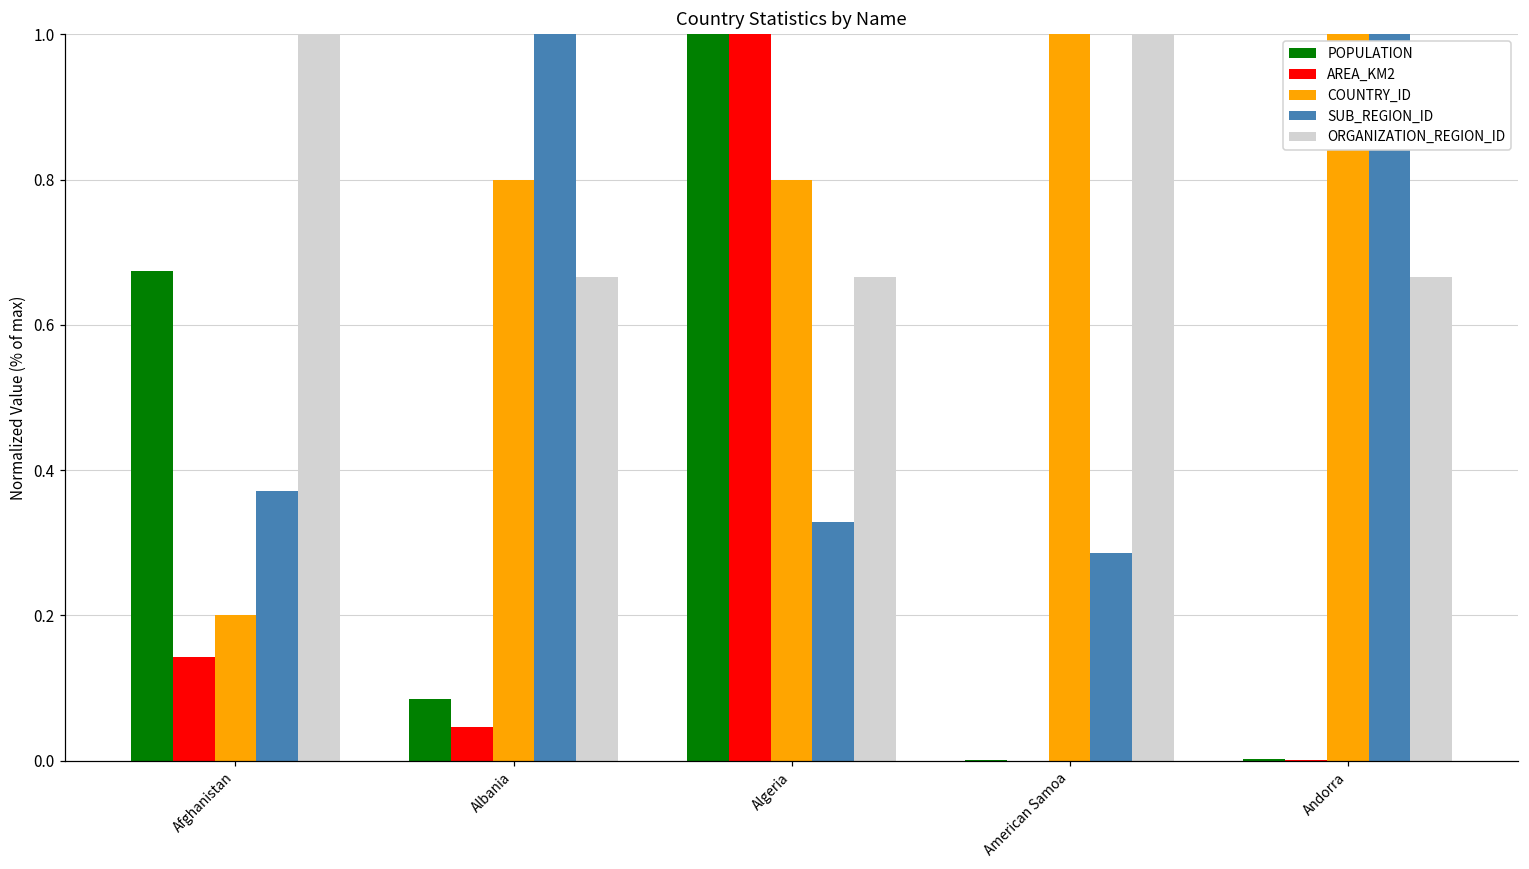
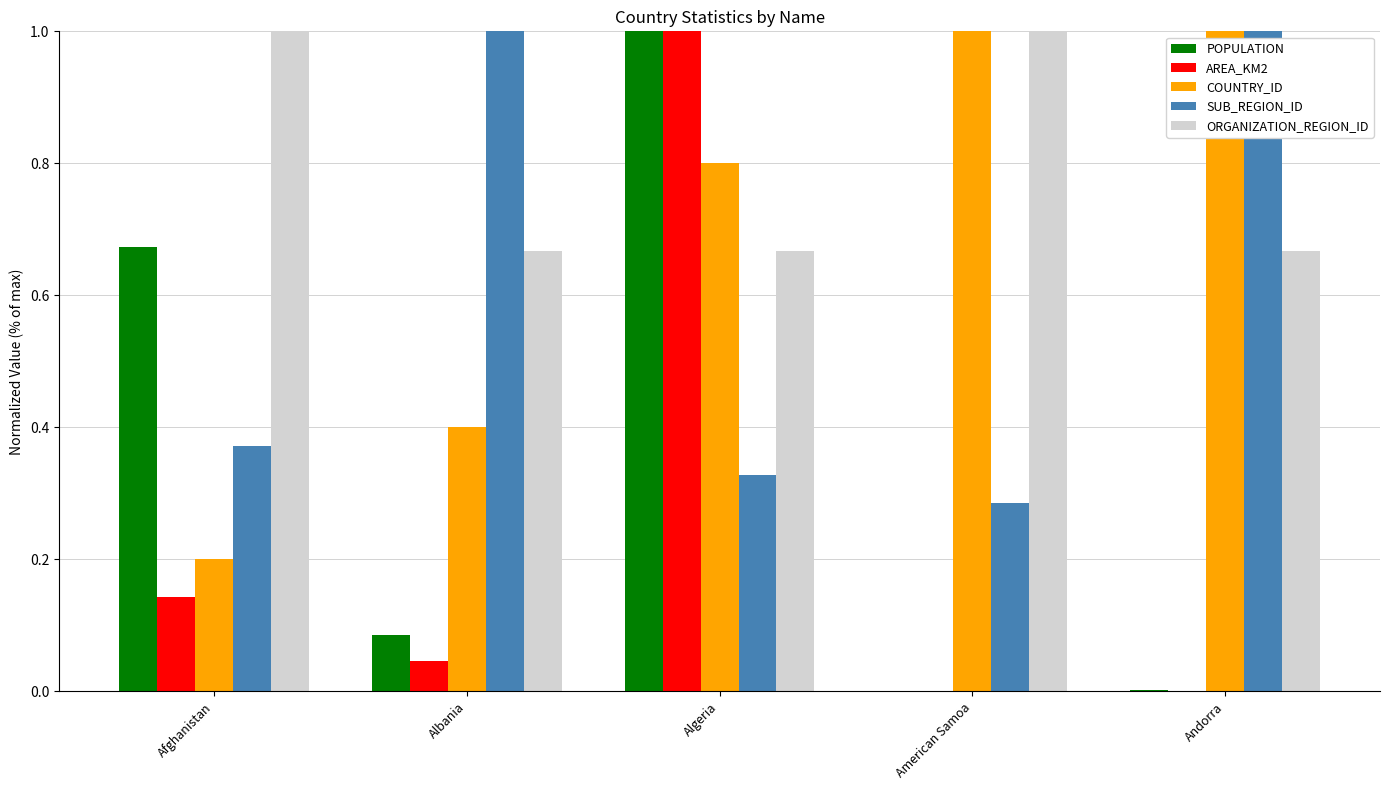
  {
    "POPULATION": {
      "Afghanistan": 0.67,
      "Albania": 0.09,
      "Algeria": 1.00
    },
    "AREA_KM2": {
      "Afghanistan": 0.14,
      "Albania": 0.05,
      "Algeria": 1.00
    },
    "COUNTRY_ID": {
      "Afghanistan": 0.20,
-     "Albania": 0.80,
+     "Albania": 0.40,
      "Algeria": 0.80,
      "American Samoa": 1.00,
      "Andorra": 1.00
    },
    "SUB_REGION_ID": {
      "Afghanistan": 0.37,
      "Albania": 1.00,
      "Algeria": 0.33,
      "American Samoa": 0.29,
      "Andorra": 1.00
    },
    "ORGANIZATION_REGION_ID": {
      "Afghanistan": 1.00,
      "Albania": 0.67,
      "Algeria": 0.67,
      "American Samoa": 1.00,
      "Andorra": 0.67
    }
  }
